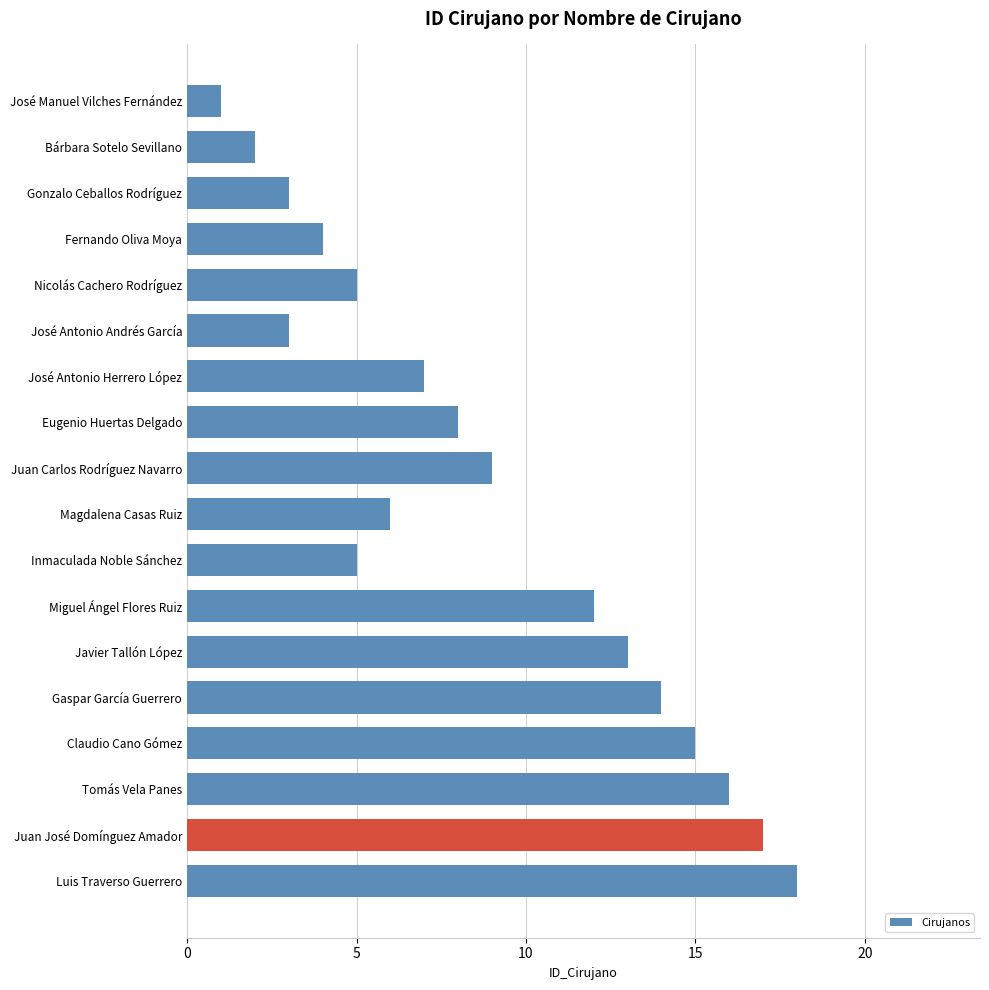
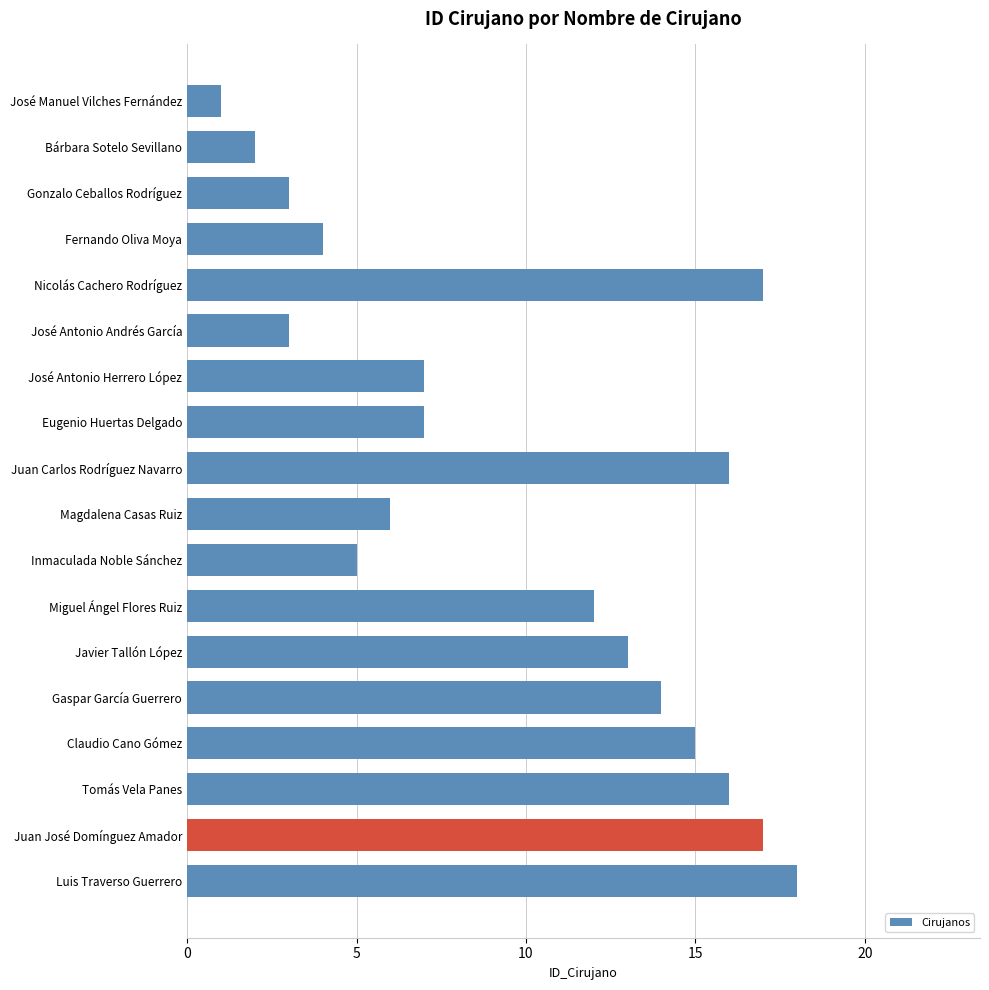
  {
    "José Manuel Vilches Fernández": 1,
    "Bárbara Sotelo Sevillano": 2,
    "Gonzalo Ceballos Rodríguez": 3,
    "Fernando Oliva Moya": 4,
-   "Nicolás Cachero Rodríguez": 5,
+   "Nicolás Cachero Rodríguez": 17,
    "José Antonio Andrés García": 3,
    "José Antonio Herrero López": 7,
-   "Eugenio Huertas Delgado": 8,
-   "Juan Carlos Rodríguez Navarro": 9,
+   "Eugenio Huertas Delgado": 7,
+   "Juan Carlos Rodríguez Navarro": 16,
    "Magdalena Casas Ruiz": 6,
    "Inmaculada Noble Sánchez": 5,
    "Miguel Ángel Flores Ruiz": 12,
    "Javier Tallón López": 13,
    "Gaspar García Guerrero": 14,
    "Claudio Cano Gómez": 15,
    "Tomás Vela Panes": 16,
    "Juan José Domínguez Amador": 17,
    "Luis Traverso Guerrero": 18
  }
